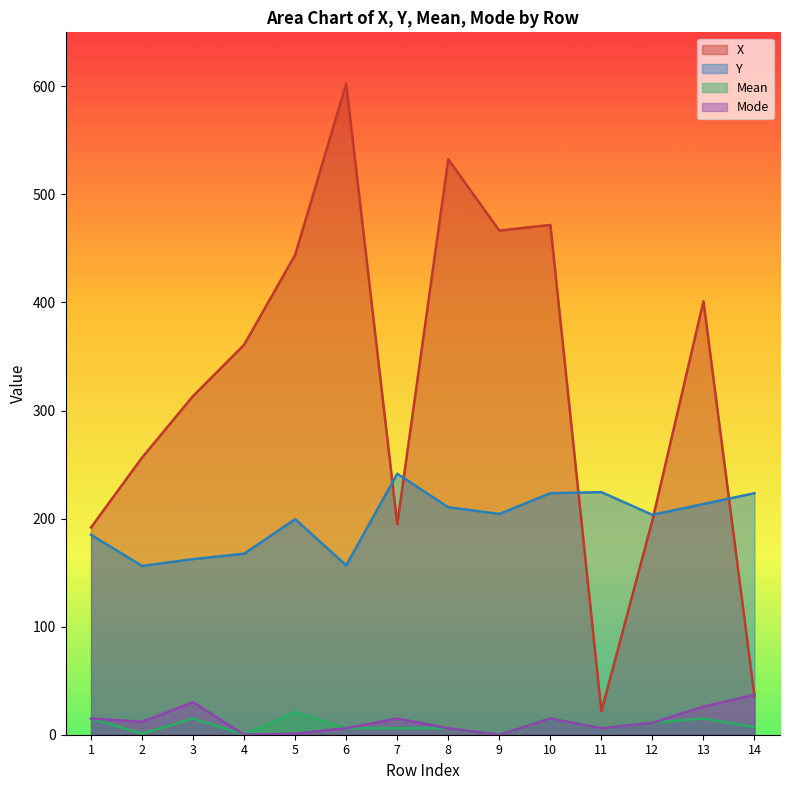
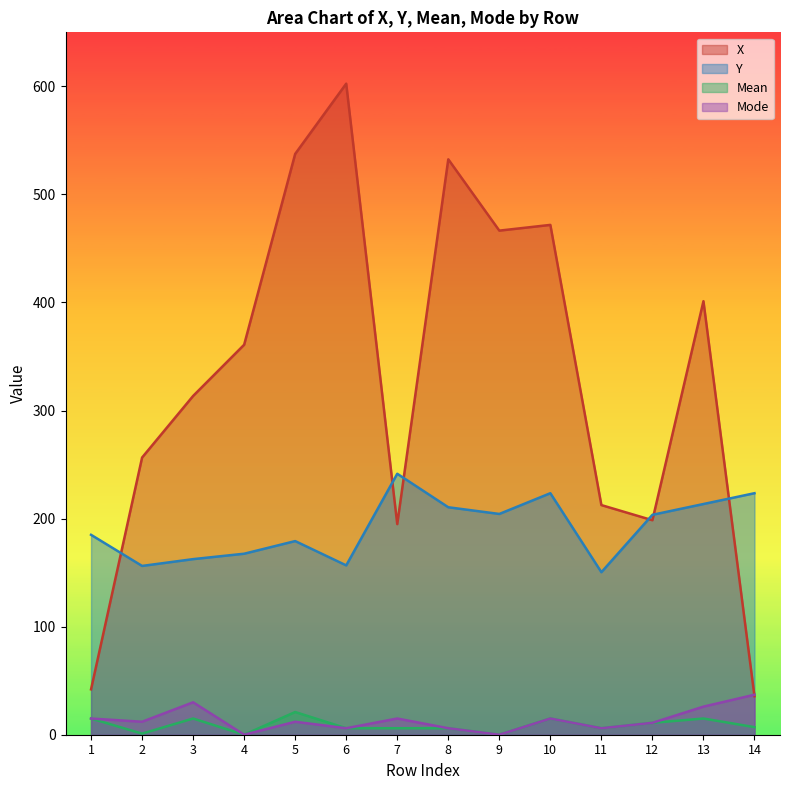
  {
    "X": {
-     "1": 192,
+     "1": 42,
      "2": 257,
      "3": 314,
      "4": 361,
-     "5": 444,
+     "5": 538,
      "6": 603,
      "7": 195,
      "8": 533,
      "9": 467,
      "10": 472,
-     "11": 22,
+     "11": 213,
      "12": 199,
      "13": 401
    },
    "Y": {
      "1": 185,
      "2": 156,
      "3": 163,
      "4": 168,
-     "5": 200,
+     "5": 179,
      "6": 157,
      "7": 242,
      "8": 211,
      "9": 204,
      "10": 224,
-     "11": 225,
+     "11": 150,
      "12": 204,
      "13": 214,
      "14": 224
    },
    "Mean": {
      "2": 1,
      "3": 15,
      "5": 21,
      "7": 6,
      "13": 15,
      "14": 7
    },
    "Mode": {
      "2": 12,
      "3": 30,
-     "5": 1,
+     "5": 12,
      "7": 15,
      "13": 26
    }
  }
